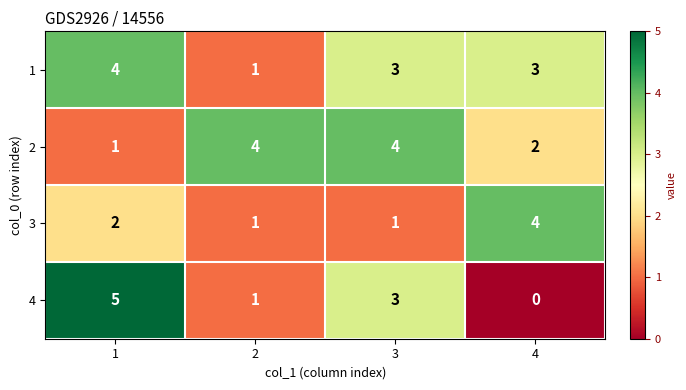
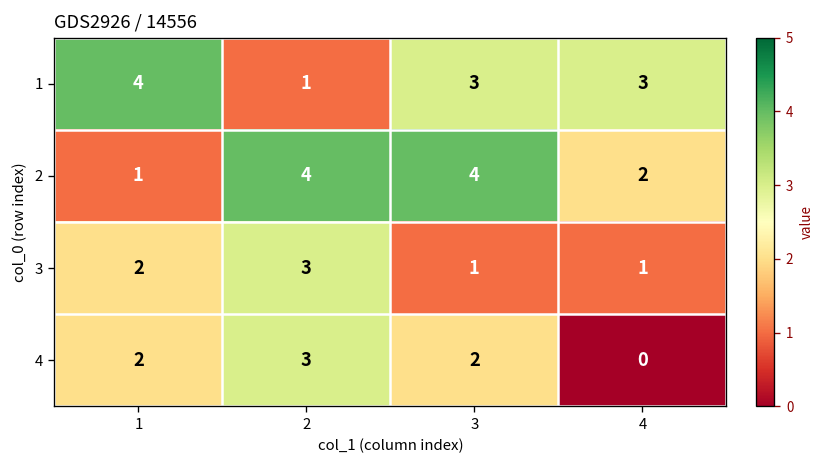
  {
    "1": {
      "1": 4,
      "2": 1,
      "3": 3,
      "4": 3
    },
    "2": {
      "1": 1,
      "2": 4,
      "3": 4,
      "4": 2
    },
    "3": {
      "1": 2,
-     "2": 1,
+     "2": 3,
      "3": 1,
-     "4": 4
+     "4": 1
    },
    "4": {
-     "1": 5,
-     "2": 1,
-     "3": 3,
+     "1": 2,
+     "2": 3,
+     "3": 2,
      "4": 0
    }
  }
